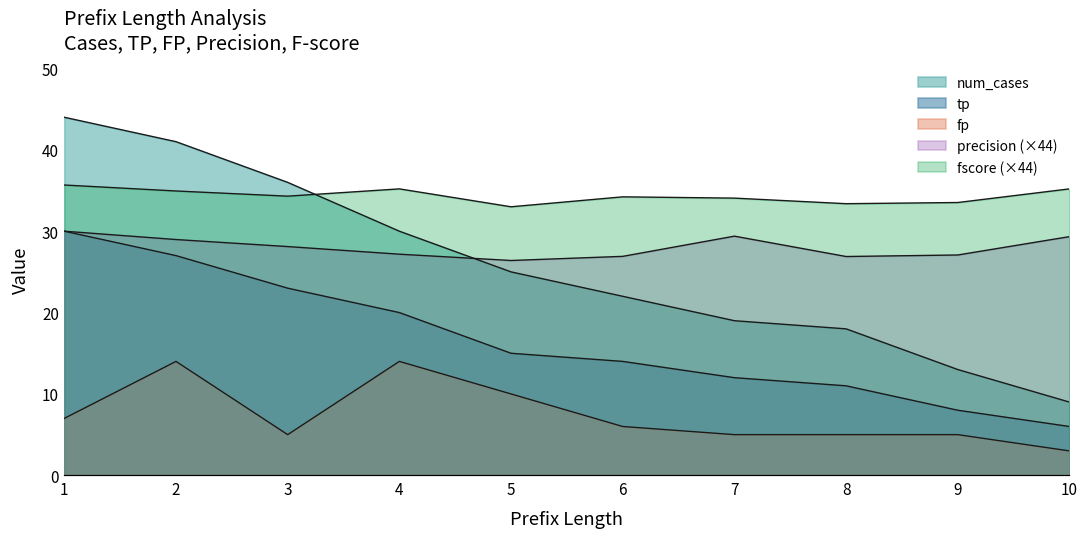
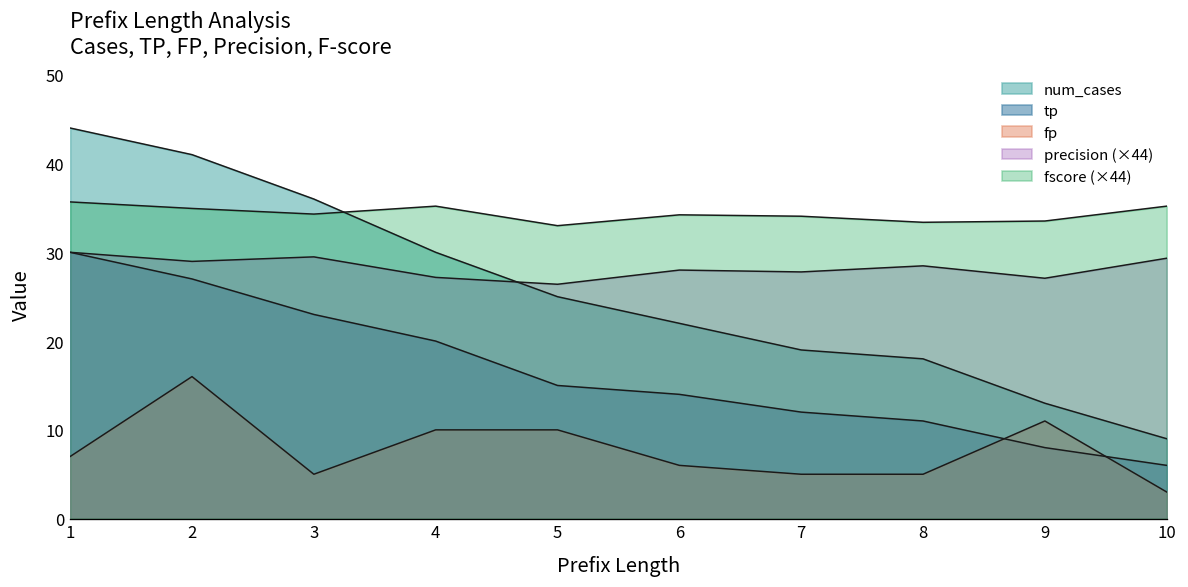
  {
    "fp": {
      "1": 7,
-     "2": 14,
+     "2": 16,
      "3": 5,
-     "4": 14,
+     "4": 10,
      "5": 10,
      "6": 6,
      "7": 5,
      "8": 5,
-     "9": 5,
+     "9": 11,
      "10": 3
    },
    "precision (×44)": {
      "2": 29,
-     "3": 28,
+     "3": 29,
      "4": 27,
      "5": 26,
-     "6": 27,
-     "7": 29,
-     "8": 27,
+     "6": 28,
+     "7": 28,
+     "8": 28,
      "9": 27,
      "10": 29
    }
  }
